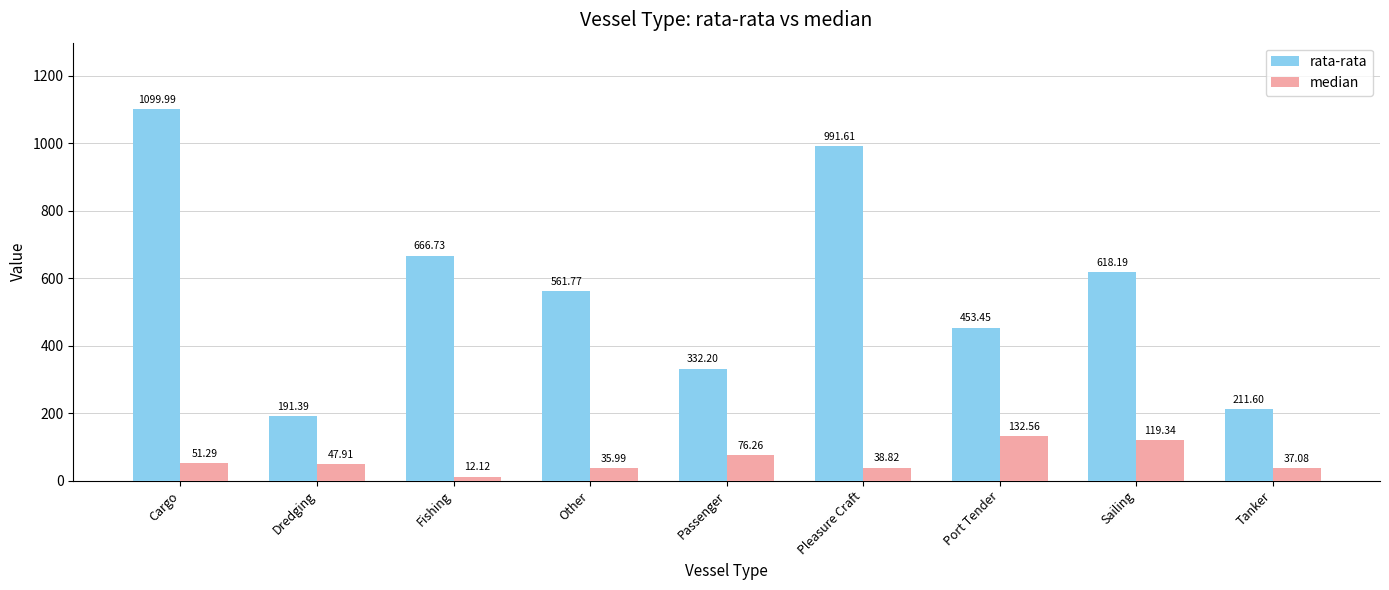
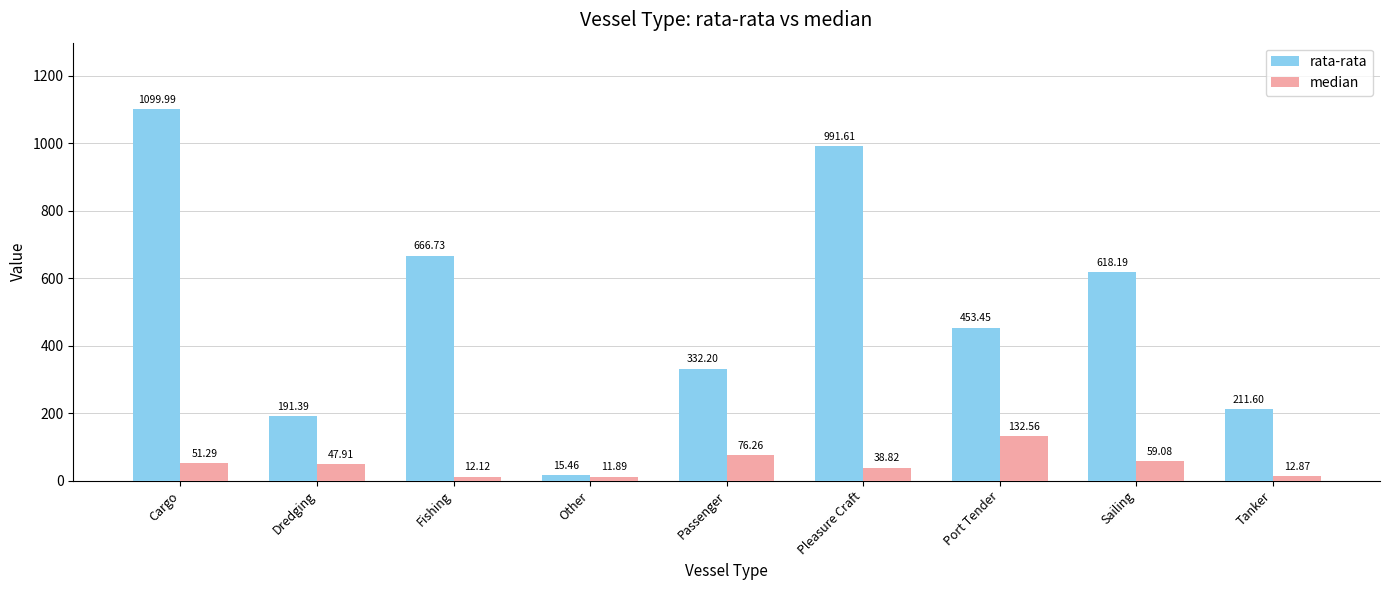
  {
    "rata-rata": {
      "Cargo": 1099.99,
      "Dredging": 191.39,
      "Fishing": 666.73,
-     "Other": 561.77,
+     "Other": 15.46,
      "Passenger": 332.20,
      "Pleasure Craft": 991.61,
      "Port Tender": 453.45,
      "Sailing": 618.19,
      "Tanker": 211.60
    },
    "median": {
      "Cargo": 51.29,
      "Dredging": 47.91,
      "Fishing": 12.12,
-     "Other": 35.99,
+     "Other": 11.89,
      "Passenger": 76.26,
      "Pleasure Craft": 38.82,
      "Port Tender": 132.56,
-     "Sailing": 119.34,
-     "Tanker": 37.08
+     "Sailing": 59.08,
+     "Tanker": 12.87
    }
  }
